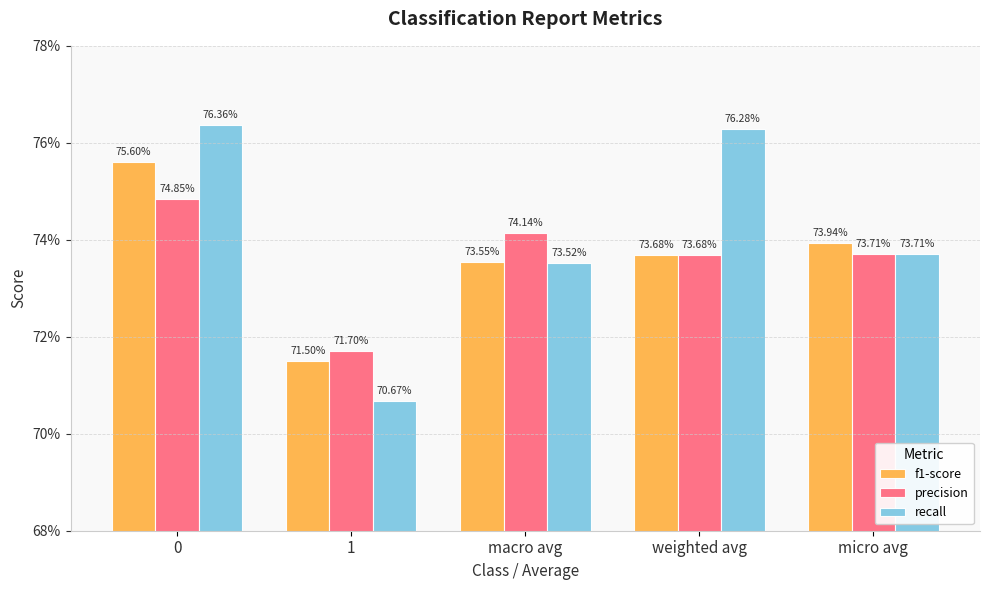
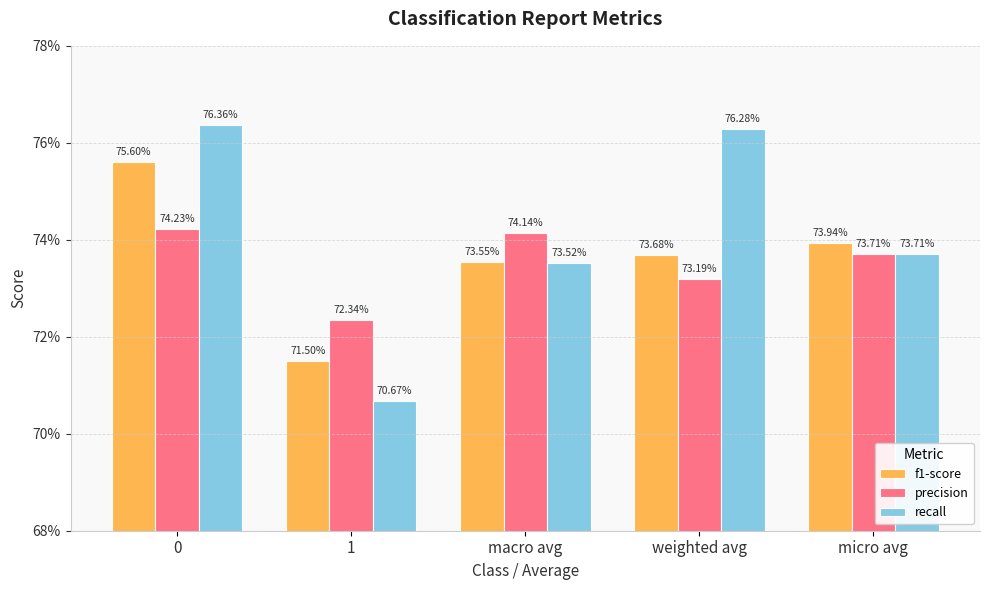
  {
    "f1-score": {
      "0": "75.60%",
      "1": "71.50%",
      "macro avg": "73.55%",
      "weighted avg": "73.68%",
      "micro avg": "73.94%"
    },
    "precision": {
-     "0": "74.85%",
-     "1": "71.70%",
+     "0": "74.23%",
+     "1": "72.34%",
      "macro avg": "74.14%",
-     "weighted avg": "73.68%",
+     "weighted avg": "73.19%",
      "micro avg": "73.71%"
    },
    "recall": {
      "0": "76.36%",
      "1": "70.67%",
      "macro avg": "73.52%",
      "weighted avg": "76.28%",
      "micro avg": "73.71%"
    }
  }
